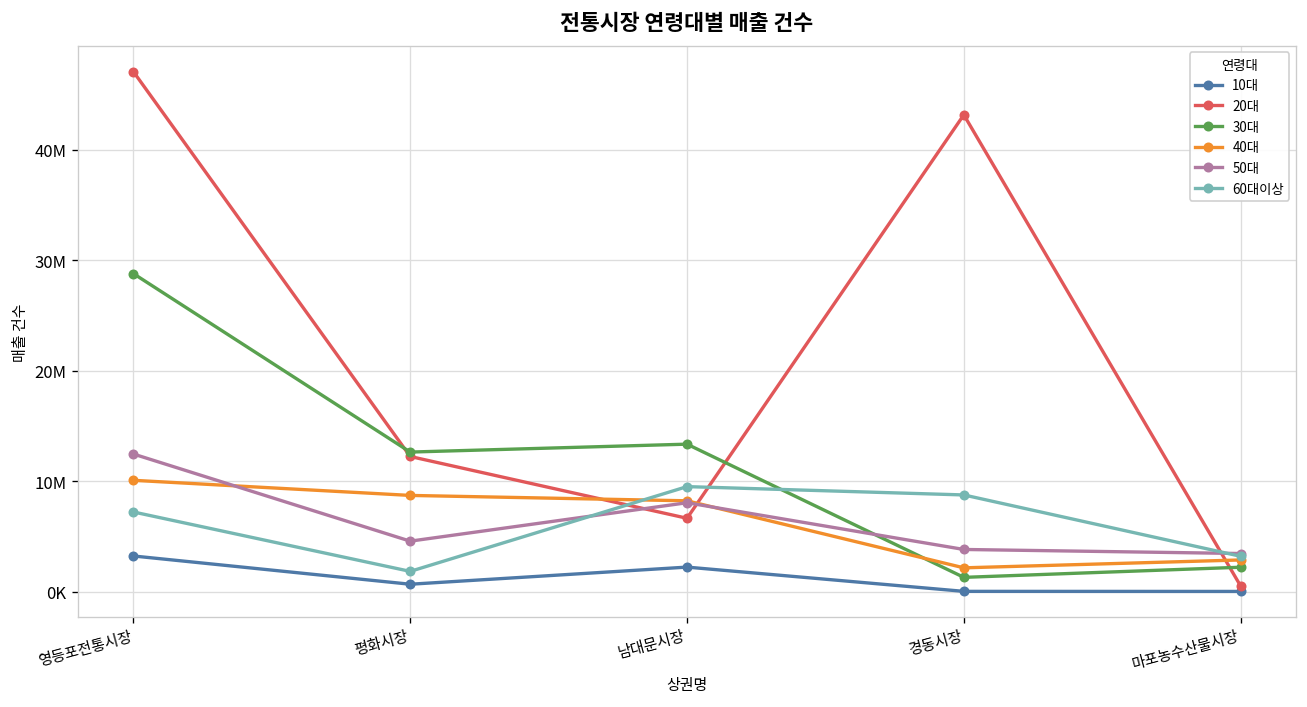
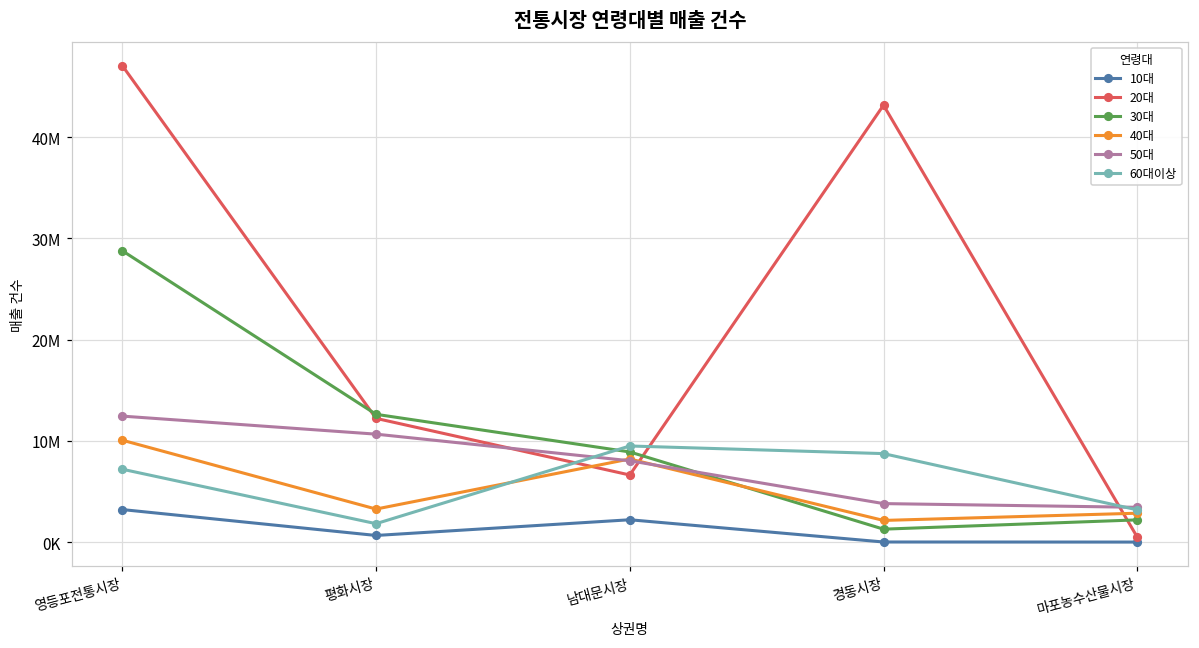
  {
    "10대": {
      "영등포전통시장": 3000000,
      "평화시장": 1000000,
      "남대문시장": 2000000,
      "경동시장": 0,
      "마포농수산물시장": 0
    },
    "20대": {
      "영등포전통시장": 47000000,
      "평화시장": 12000000,
      "남대문시장": 7000000,
      "경동시장": 43000000,
      "마포농수산물시장": 1000000
    },
    "30대": {
      "영등포전통시장": 29000000,
      "평화시장": 13000000,
-     "남대문시장": 13000000,
+     "남대문시장": 9000000,
      "경동시장": 1000000,
      "마포농수산물시장": 2000000
    },
    "40대": {
      "영등포전통시장": 10000000,
-     "평화시장": 9000000,
+     "평화시장": 3000000,
      "경동시장": 2000000,
      "마포농수산물시장": 3000000
    },
    "50대": {
      "영등포전통시장": 12000000,
-     "평화시장": 5000000,
+     "평화시장": 11000000,
      "경동시장": 4000000
    },
    "60대이상": {
      "영등포전통시장": 7000000,
      "평화시장": 2000000,
      "남대문시장": 9000000,
      "경동시장": 9000000
    }
  }
